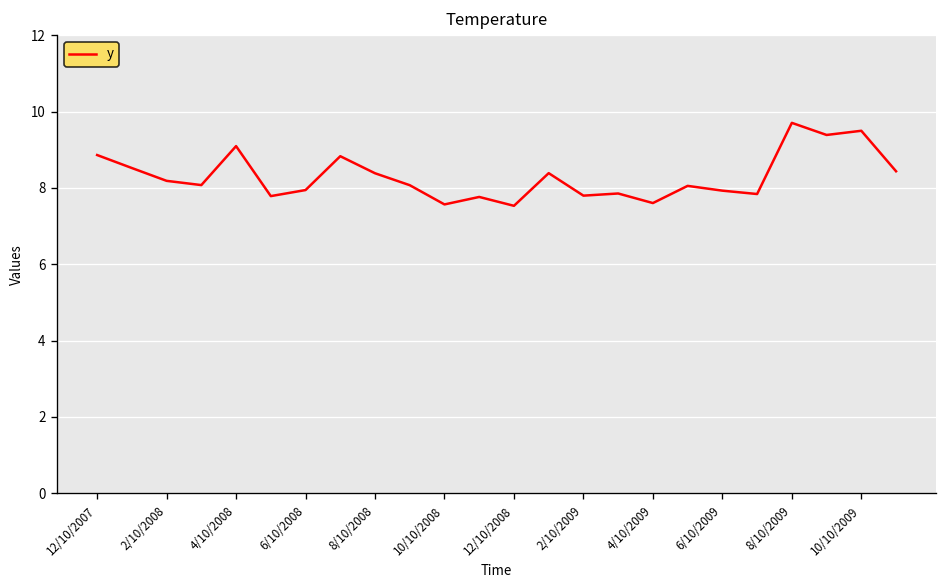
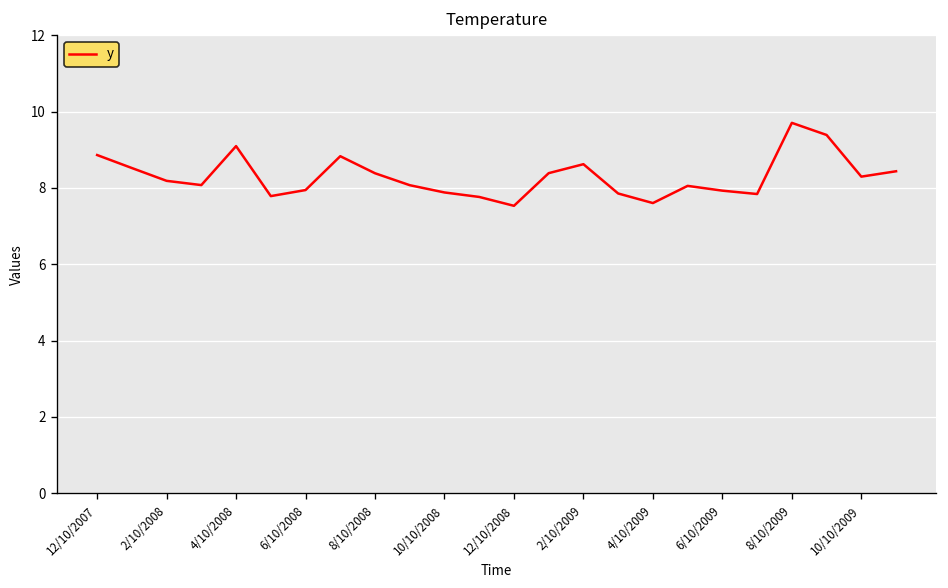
  {
    "12/10/2007": 8.9,
    "2/10/2008": 8.2,
    "4/10/2008": 9.1,
    "6/10/2008": 7.9,
    "8/10/2008": 8.4,
-   "10/10/2008": 7.6,
+   "10/10/2008": 7.9,
    "12/10/2008": 7.5,
-   "2/10/2009": 7.8,
+   "2/10/2009": 8.6,
    "4/10/2009": 7.6,
    "6/10/2009": 7.9,
    "8/10/2009": 9.7,
-   "10/10/2009": 9.5
+   "10/10/2009": 8.3
  }
